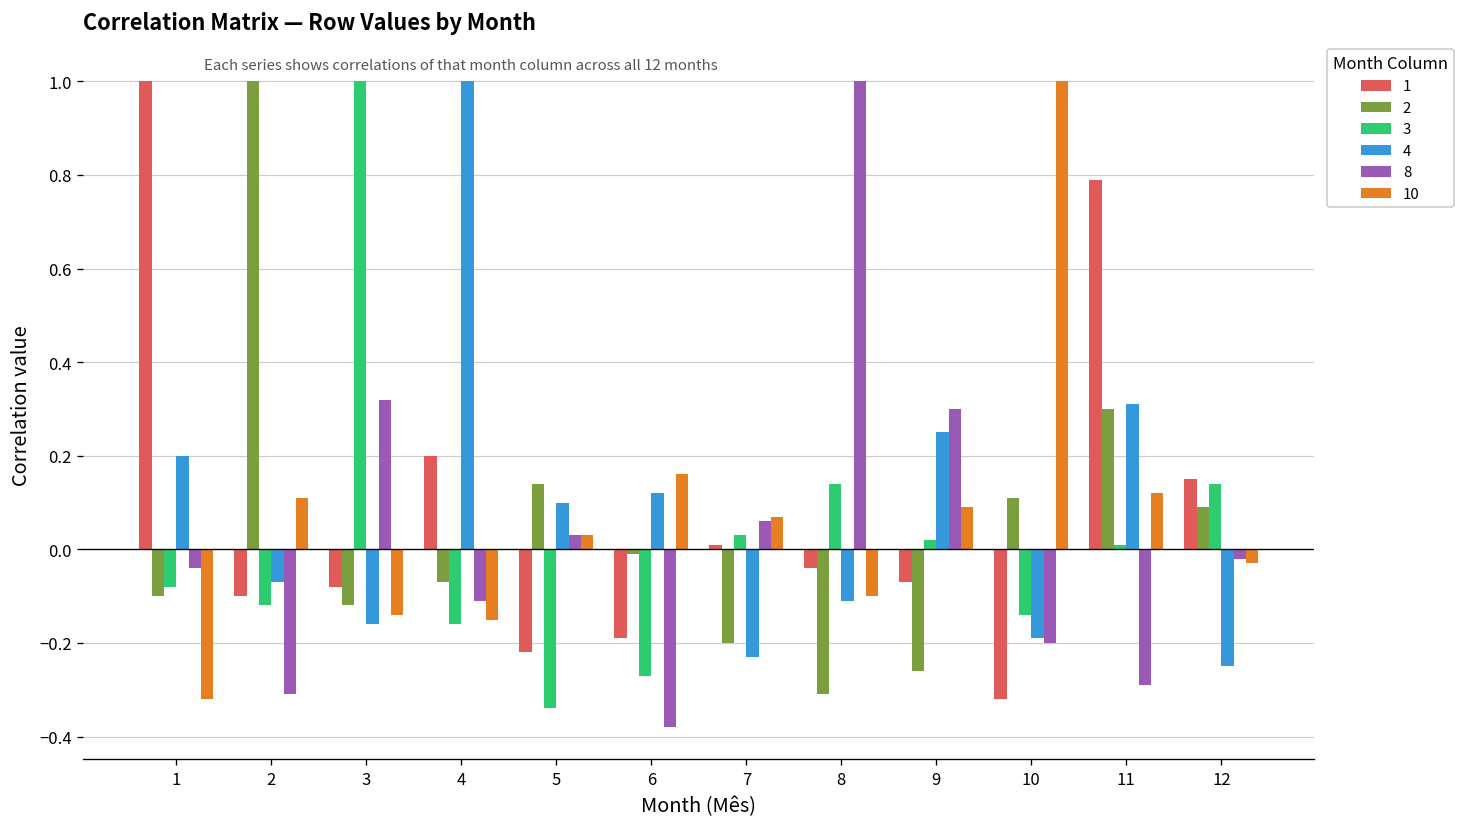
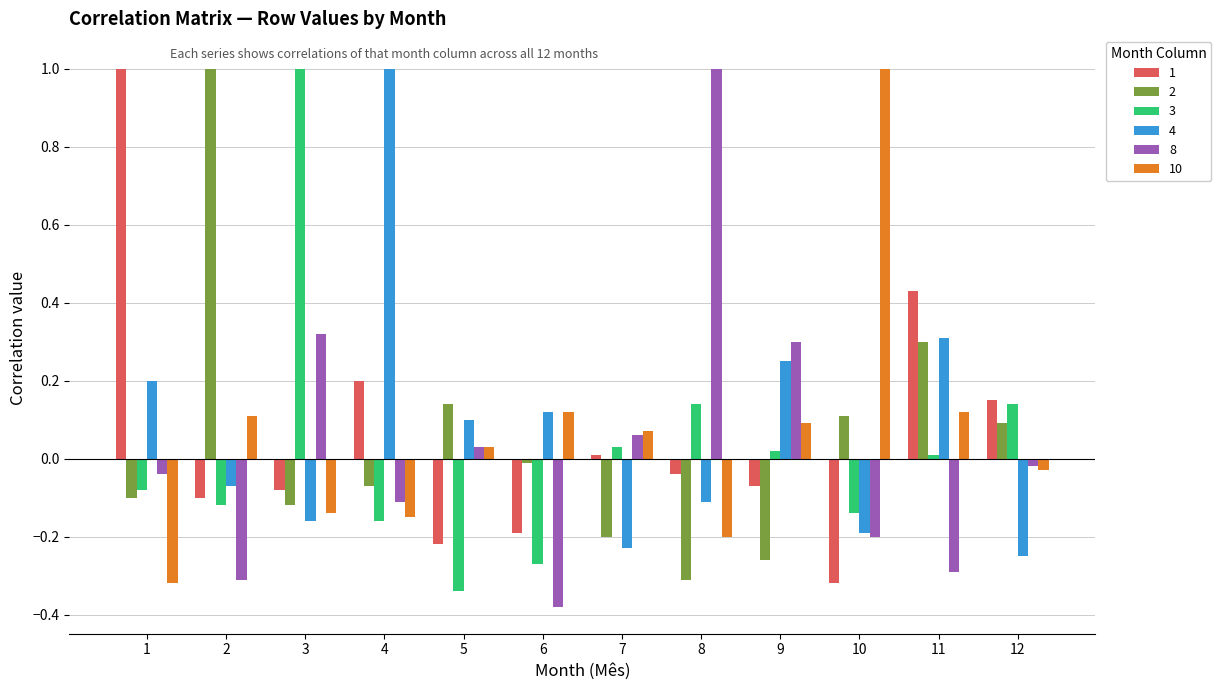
  {
    "1": {
      "1": 1.00,
      "2": -0.10,
      "3": -0.08,
      "4": 0.20,
      "5": -0.22,
      "6": -0.19,
      "7": 0.01,
      "8": -0.04,
      "9": -0.07,
      "10": -0.32,
-     "11": 0.79,
+     "11": 0.43,
      "12": 0.15
    },
    "2": {
      "1": -0.10,
      "2": 1.00,
      "3": -0.12,
      "4": -0.07,
      "5": 0.14,
      "6": -0.01,
      "7": -0.20,
      "8": -0.31,
      "9": -0.26,
      "10": 0.11,
      "11": 0.30,
      "12": 0.09
    },
    "3": {
      "1": -0.08,
      "2": -0.12,
      "3": 1.00,
      "4": -0.16,
      "5": -0.34,
      "6": -0.27,
      "7": 0.03,
      "8": 0.14,
      "9": 0.02,
      "10": -0.14,
      "11": 0.01,
      "12": 0.14
    },
    "4": {
      "1": 0.20,
      "2": -0.07,
      "3": -0.16,
      "4": 1.00,
      "5": 0.10,
      "6": 0.12,
      "7": -0.23,
      "8": -0.11,
      "9": 0.25,
      "10": -0.19,
      "11": 0.31,
      "12": -0.25
    },
    "8": {
      "1": -0.04,
      "2": -0.31,
      "3": 0.32,
      "4": -0.11,
      "5": 0.03,
      "6": -0.38,
      "7": 0.06,
      "8": 1.00,
      "9": 0.30,
      "10": -0.20,
      "11": -0.29,
      "12": -0.02
    },
    "10": {
      "1": -0.32,
      "2": 0.11,
      "3": -0.14,
      "4": -0.15,
      "5": 0.03,
-     "6": 0.16,
+     "6": 0.12,
      "7": 0.07,
-     "8": -0.1,
+     "8": -0.2,
      "9": 0.09,
      "10": 1.00,
      "11": 0.12,
      "12": -0.03
    }
  }
